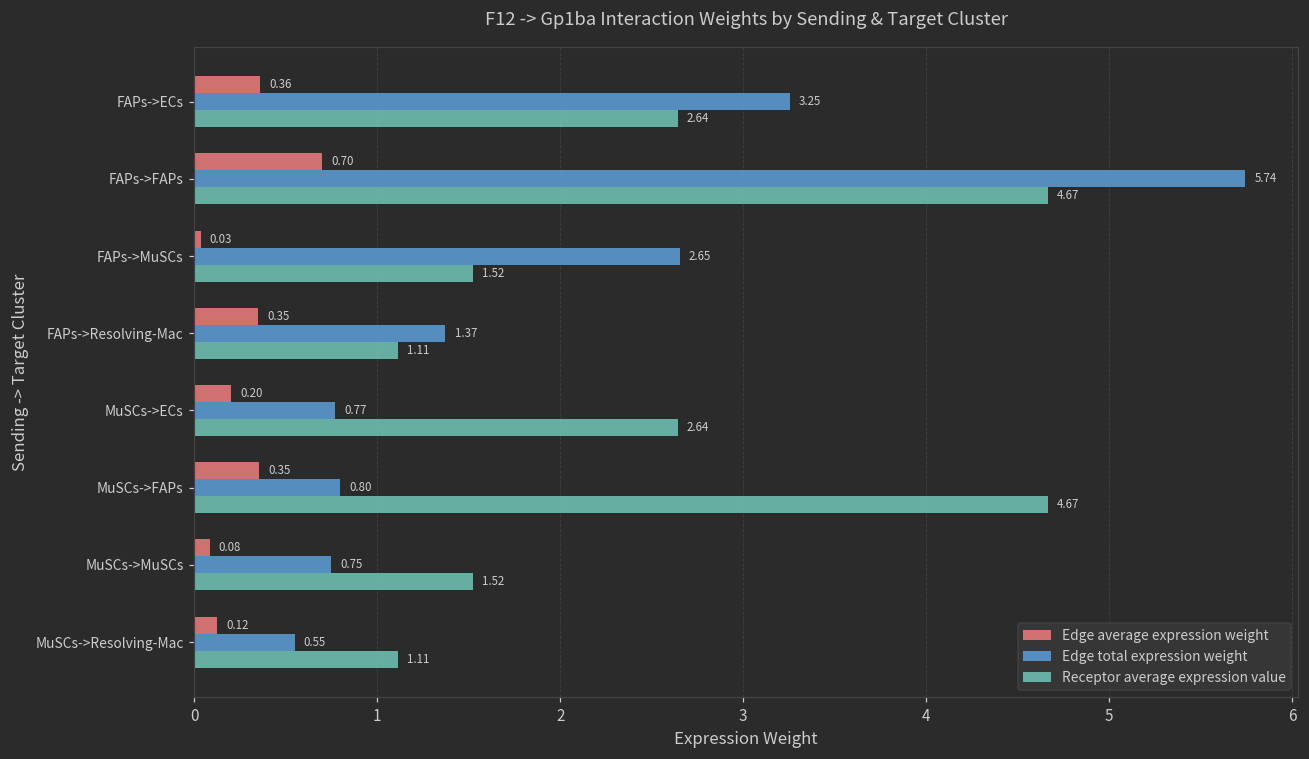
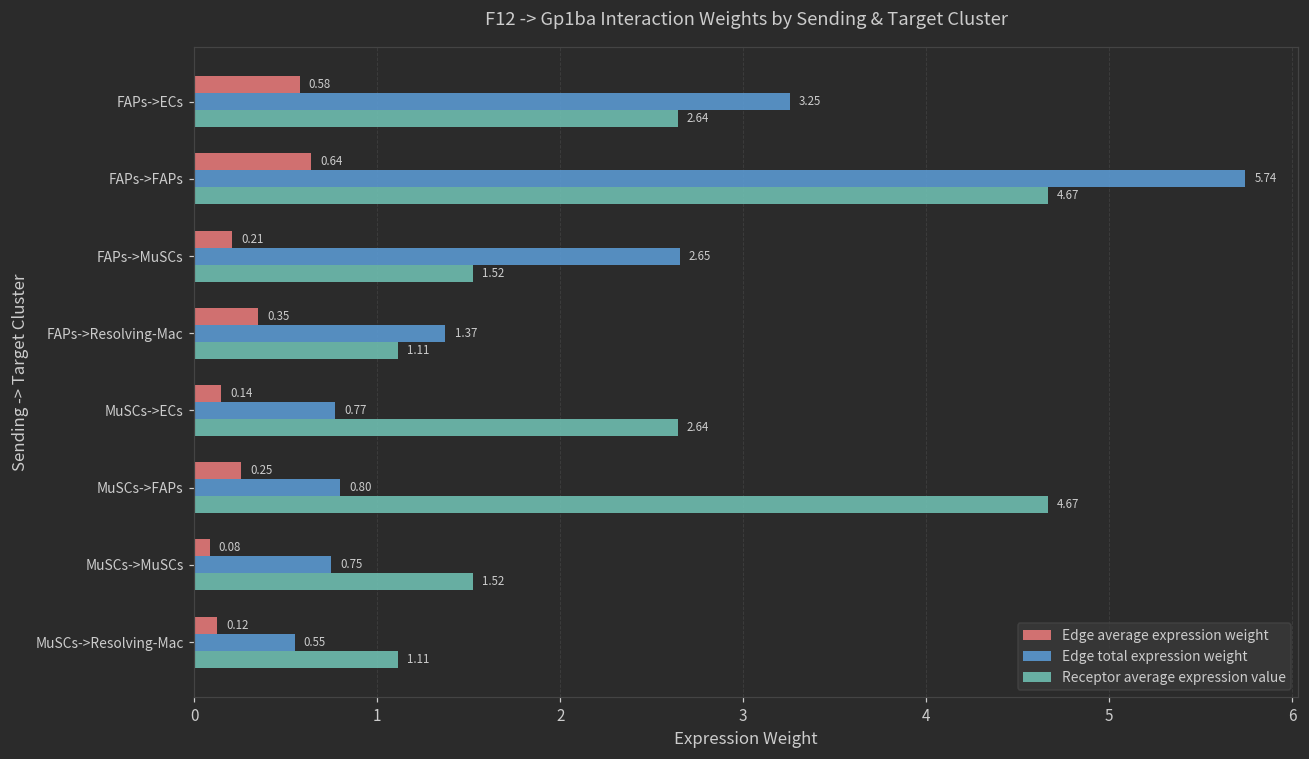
  {
    "Edge average expression weight": {
-     "FAPs->ECs": 0.36,
-     "FAPs->FAPs": 0.70,
-     "FAPs->MuSCs": 0.03,
+     "FAPs->ECs": 0.58,
+     "FAPs->FAPs": 0.64,
+     "FAPs->MuSCs": 0.21,
      "FAPs->Resolving-Mac": 0.35,
-     "MuSCs->ECs": 0.20,
-     "MuSCs->FAPs": 0.35,
+     "MuSCs->ECs": 0.14,
+     "MuSCs->FAPs": 0.25,
      "MuSCs->MuSCs": 0.08,
      "MuSCs->Resolving-Mac": 0.12
    }
  }
